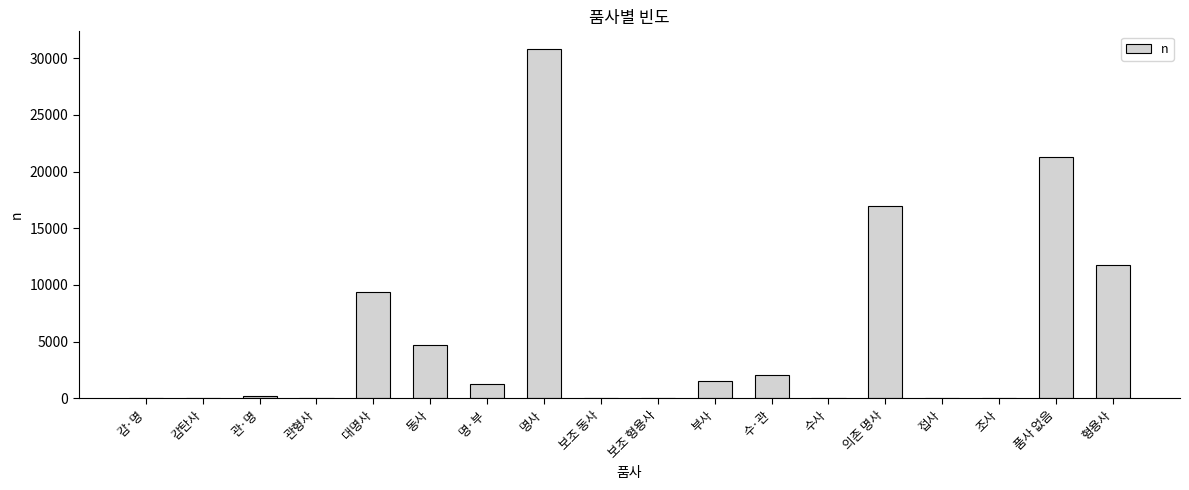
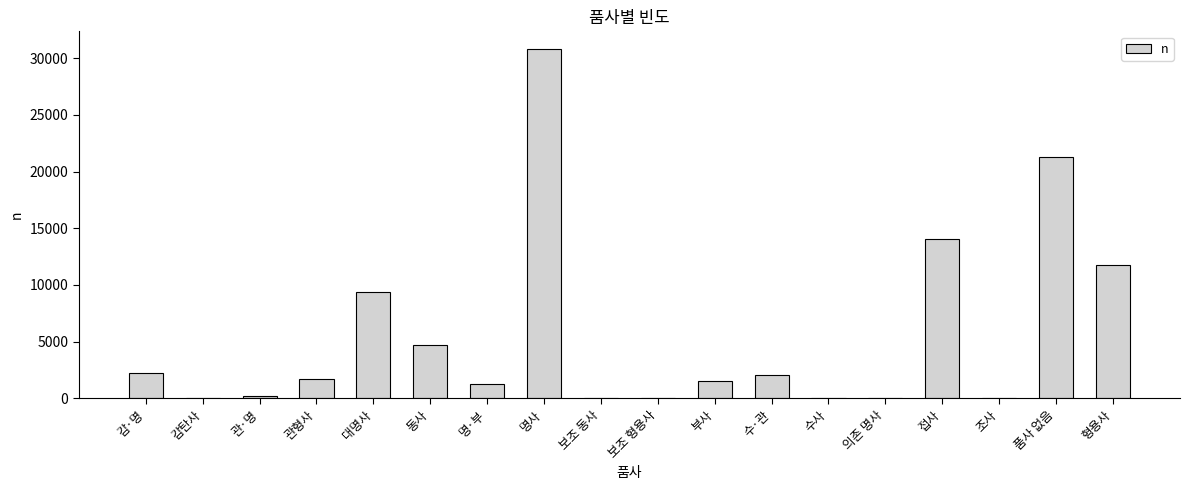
  {
-   "감·명": 0,
-   "관형사": 0,
+   "감·명": 2300,
+   "관형사": 1700,
    "대명사": 9400,
    "동사": 4700,
    "명·부": 1200,
    "명사": 30800,
    "부사": 1600,
    "수·관": 2100,
-   "의존 명사": 16900,
-   "접사": 0,
+   "의존 명사": 0,
+   "접사": 14000,
    "품사 없음": 21300,
    "형용사": 11700
  }
